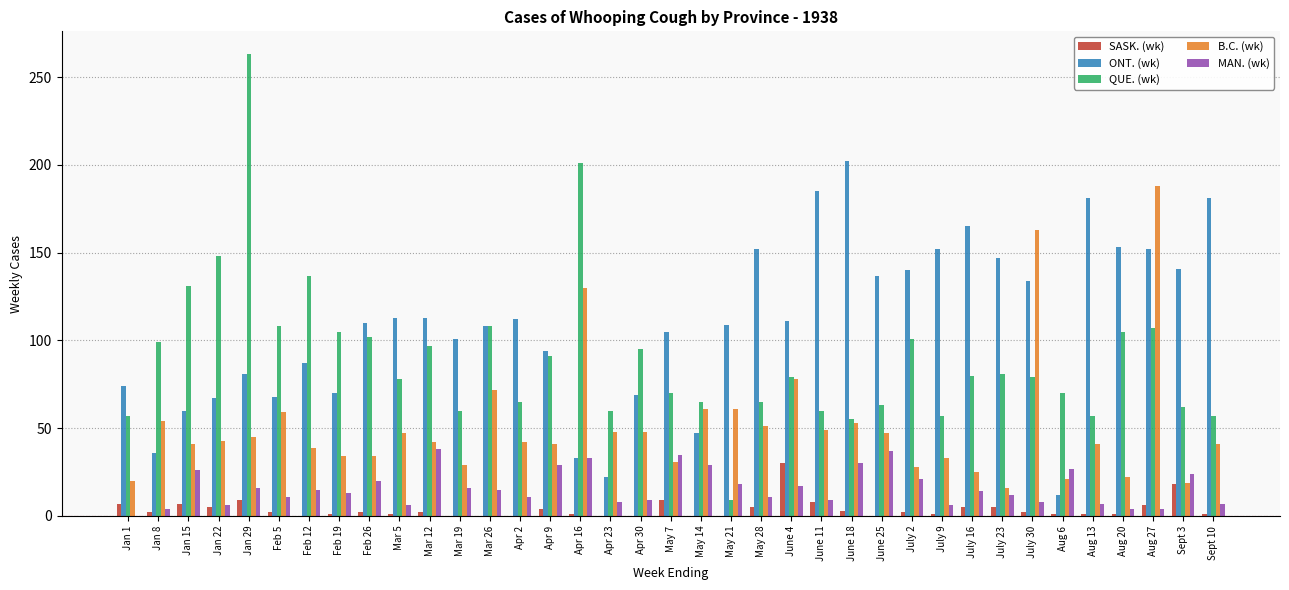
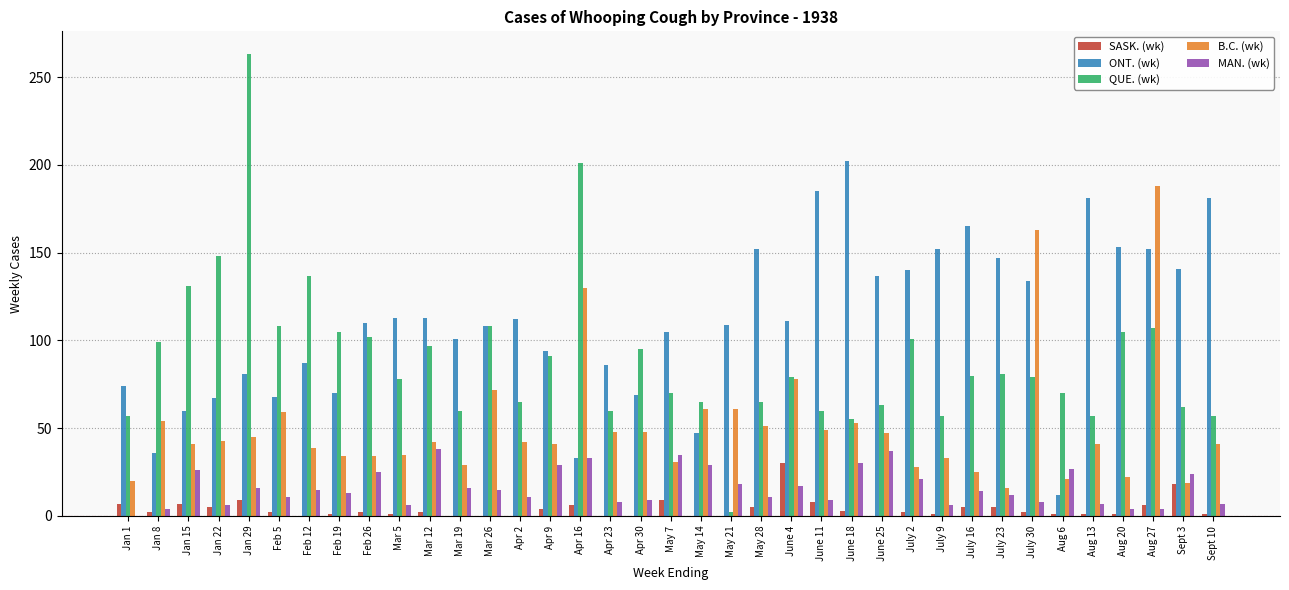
  {
    "SASK. (wk)": {
      "Jan 1": 7,
      "Jan 8": 2,
      "Jan 15": 7,
      "Jan 22": 5,
      "Jan 29": 9,
      "Feb 5": 2,
      "Feb 12": 0,
      "Feb 26": 2,
      "Mar 12": 2,
      "Mar 19": 0,
      "Mar 26": 0,
      "Apr 2": 0,
      "Apr 9": 4,
-     "Apr 16": 1,
+     "Apr 16": 6,
      "Apr 23": 0,
      "Apr 30": 0,
      "May 7": 9,
      "May 14": 0,
      "May 21": 0,
      "May 28": 5,
      "June 4": 30,
      "June 11": 8,
      "June 18": 3,
      "June 25": 0,
      "July 2": 2,
      "July 16": 5,
      "July 23": 5,
      "July 30": 2,
      "Aug 27": 6,
      "Sept 3": 18
    },
    "ONT. (wk)": {
      "Jan 1": 74,
      "Jan 8": 36,
      "Jan 15": 60,
      "Jan 22": 67,
      "Jan 29": 81,
      "Feb 5": 68,
      "Feb 12": 87,
      "Feb 19": 70,
      "Feb 26": 110,
      "Mar 5": 113,
      "Mar 12": 113,
      "Mar 19": 101,
      "Mar 26": 108,
      "Apr 2": 112,
      "Apr 9": 94,
      "Apr 16": 33,
-     "Apr 23": 22,
+     "Apr 23": 86,
      "Apr 30": 69,
      "May 7": 105,
      "May 14": 47,
      "May 21": 109,
      "May 28": 152,
      "June 4": 111,
      "June 11": 185,
      "June 18": 202,
      "June 25": 137,
      "July 2": 140,
      "July 9": 152,
      "July 16": 165,
      "July 23": 147,
      "July 30": 134,
      "Aug 6": 12,
      "Aug 13": 181,
      "Aug 20": 153,
      "Aug 27": 152,
      "Sept 3": 141,
      "Sept 10": 181
    },
    "QUE. (wk)": {
      "Jan 1": 57,
      "Jan 8": 99,
      "Jan 15": 131,
      "Jan 22": 148,
      "Jan 29": 263,
      "Feb 5": 108,
      "Feb 12": 137,
      "Feb 19": 105,
      "Feb 26": 102,
      "Mar 5": 78,
      "Mar 12": 97,
      "Mar 19": 60,
      "Mar 26": 108,
      "Apr 2": 65,
      "Apr 9": 91,
      "Apr 16": 201,
      "Apr 23": 60,
      "Apr 30": 95,
      "May 7": 70,
      "May 14": 65,
-     "May 21": 9,
+     "May 21": 2,
      "May 28": 65,
      "June 4": 79,
      "June 11": 60,
      "June 18": 55,
      "June 25": 63,
      "July 2": 101,
      "July 9": 57,
      "July 16": 80,
      "July 23": 81,
      "July 30": 79,
      "Aug 6": 70,
      "Aug 13": 57,
      "Aug 20": 105,
      "Aug 27": 107,
      "Sept 3": 62,
      "Sept 10": 57
    },
    "B.C. (wk)": {
      "Jan 1": 20,
      "Jan 8": 54,
      "Jan 15": 41,
      "Jan 22": 43,
      "Jan 29": 45,
      "Feb 5": 59,
      "Feb 12": 39,
      "Feb 19": 34,
      "Feb 26": 34,
-     "Mar 5": 47,
+     "Mar 5": 35,
      "Mar 12": 42,
      "Mar 19": 29,
      "Mar 26": 72,
      "Apr 2": 42,
      "Apr 9": 41,
      "Apr 16": 130,
      "Apr 23": 48,
      "Apr 30": 48,
      "May 7": 31,
      "May 14": 61,
      "May 21": 61,
      "May 28": 51,
      "June 4": 78,
      "June 11": 49,
      "June 18": 53,
      "June 25": 47,
      "July 2": 28,
      "July 9": 33,
      "July 16": 25,
      "July 23": 16,
      "July 30": 163,
      "Aug 6": 21,
      "Aug 13": 41,
      "Aug 20": 22,
      "Aug 27": 188,
      "Sept 3": 19,
      "Sept 10": 41
    },
    "MAN. (wk)": {
      "Jan 1": 0,
      "Jan 8": 4,
      "Jan 15": 26,
      "Jan 22": 6,
      "Jan 29": 16,
      "Feb 5": 11,
      "Feb 12": 15,
      "Feb 19": 13,
-     "Feb 26": 20,
+     "Feb 26": 25,
      "Mar 5": 6,
      "Mar 12": 38,
      "Mar 19": 16,
      "Mar 26": 15,
      "Apr 2": 11,
      "Apr 9": 29,
      "Apr 16": 33,
      "Apr 23": 8,
      "Apr 30": 9,
      "May 7": 35,
      "May 14": 29,
      "May 21": 18,
      "May 28": 11,
      "June 4": 17,
      "June 11": 9,
      "June 18": 30,
      "June 25": 37,
      "July 2": 21,
      "July 9": 6,
      "July 16": 14,
      "July 23": 12,
      "July 30": 8,
      "Aug 6": 27,
      "Aug 13": 7,
      "Aug 20": 4,
      "Aug 27": 4,
      "Sept 3": 24,
      "Sept 10": 7
    }
  }
